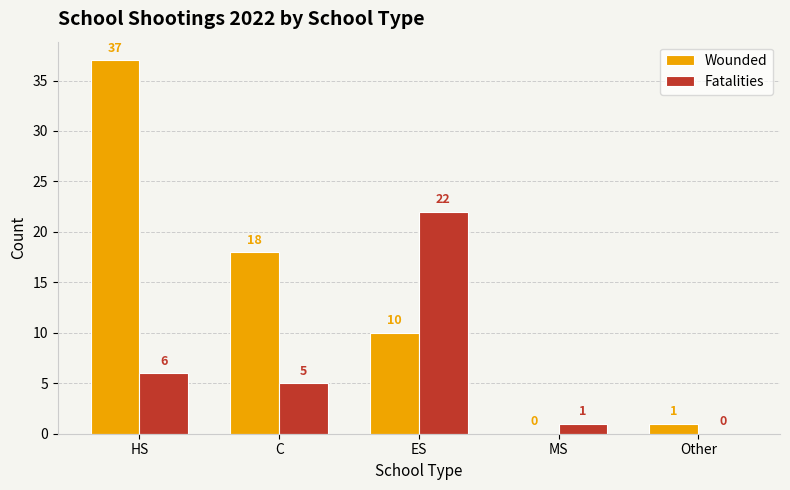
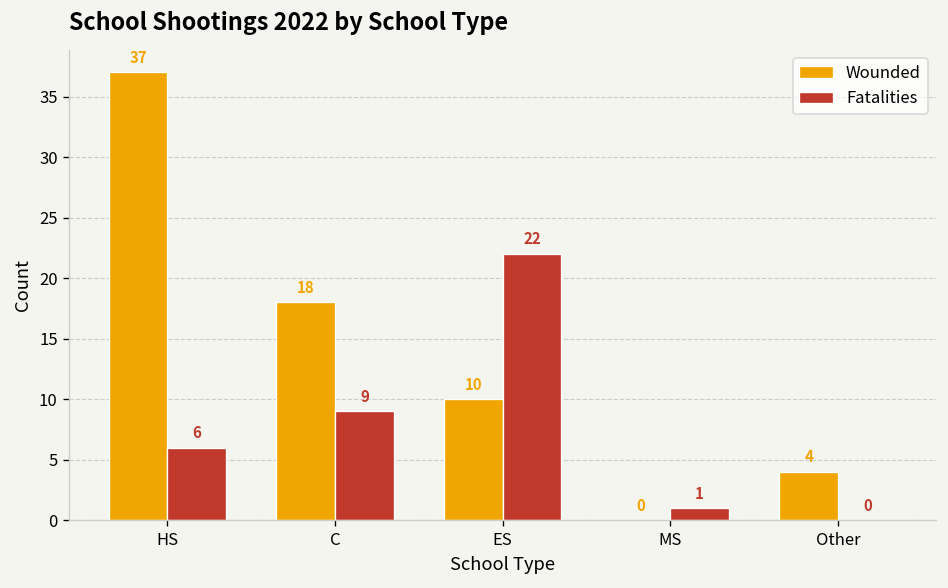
  {
    "Wounded": {
      "HS": 37,
      "C": 18,
      "ES": 10,
      "MS": 0,
-     "Other": 1
+     "Other": 4
    },
    "Fatalities": {
      "HS": 6,
-     "C": 5,
+     "C": 9,
      "ES": 22,
      "MS": 1,
      "Other": 0
    }
  }
